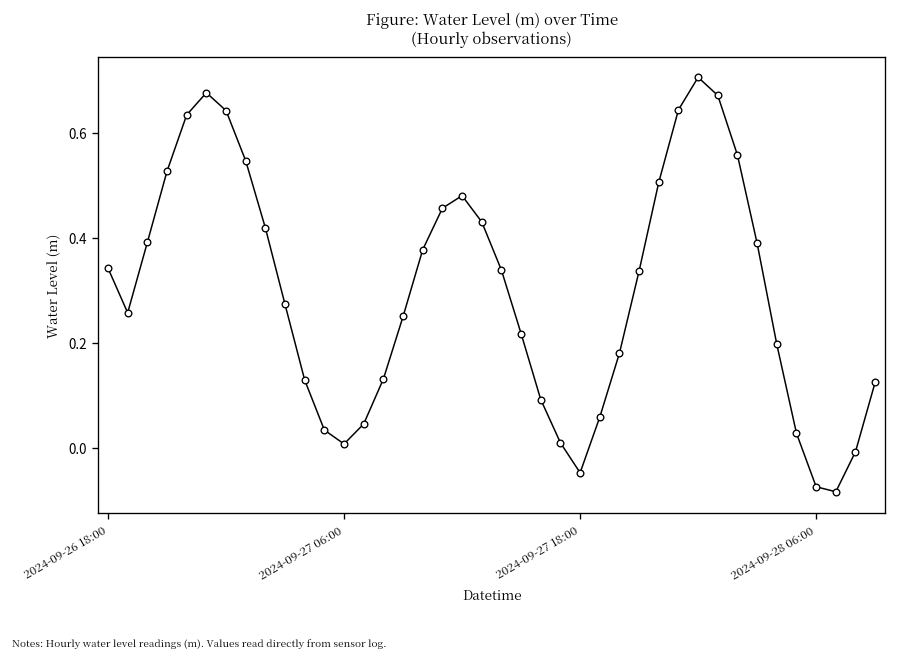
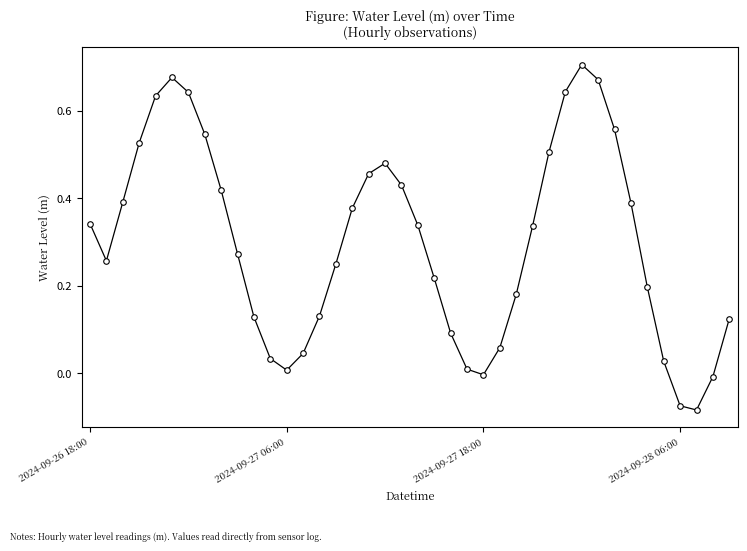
  {
    "2024-09-26 18:00": 0.34,
    "2024-09-27 06:00": 0.01,
-   "2024-09-27 18:00": -0.05,
+   "2024-09-27 18:00": 0.00,
    "2024-09-28 06:00": -0.07
  }
